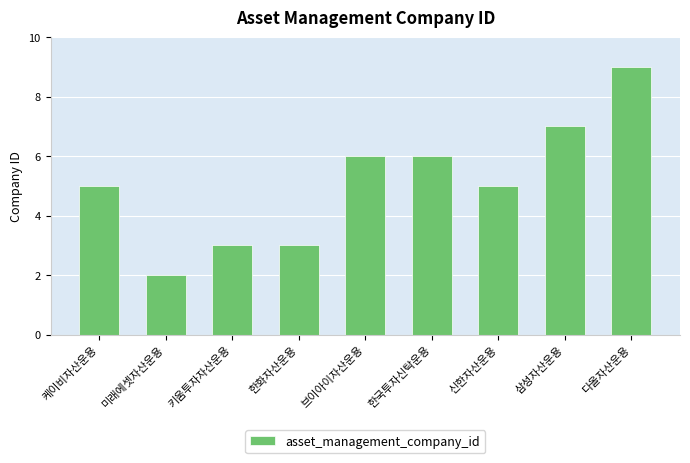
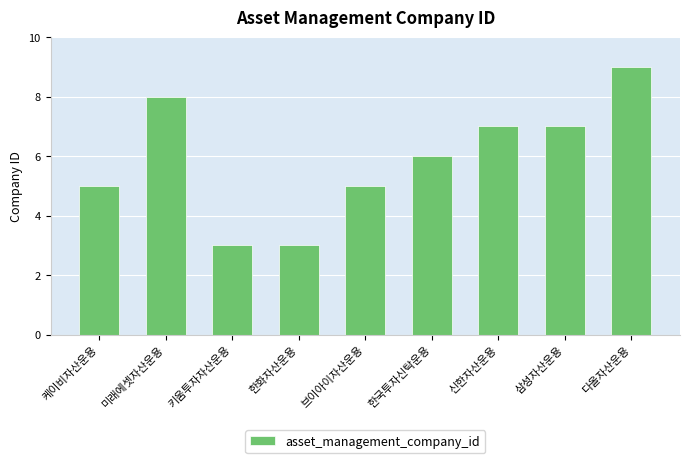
  {
    "케이비자산운용": 5,
-   "미래에셋자산운용": 2,
+   "미래에셋자산운용": 8,
    "키움투자자산운용": 3,
    "한화자산운용": 3,
-   "브이아이자산운용": 6,
+   "브이아이자산운용": 5,
    "한국투자신탁운용": 6,
-   "신한자산운용": 5,
+   "신한자산운용": 7,
    "삼성자산운용": 7,
    "다올자산운용": 9
  }
